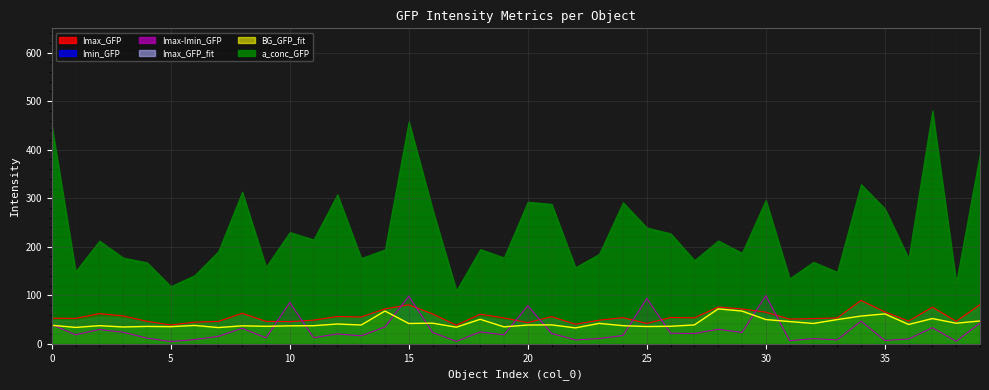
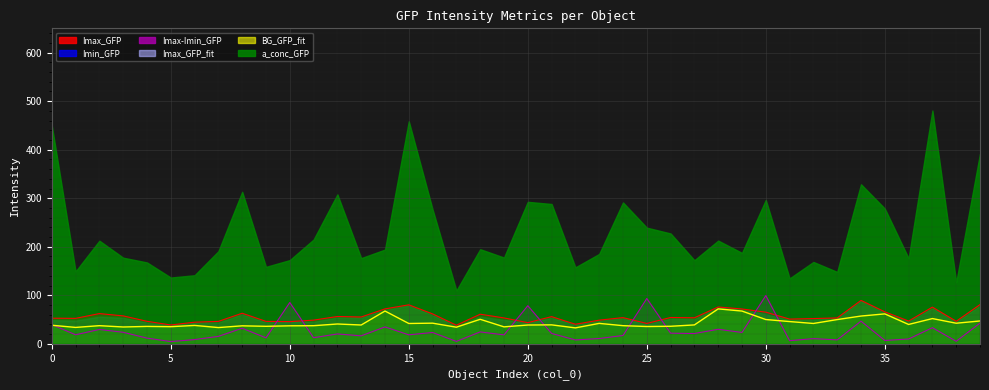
  {
    "Imax-Imin_GFP": {
      "5": 0,
      "10": 90,
-     "15": 100,
+     "15": 20,
      "20": 80,
      "25": 90,
      "30": 100,
      "35": 10
    },
    "Imin_GFP": {
      "35": 40
    },
    "a_conc_GFP": {
      "0": 450,
-     "5": 120,
-     "10": 230,
+     "5": 140,
+     "10": 170,
      "15": 460,
      "20": 290,
      "25": 240,
      "30": 300,
      "35": 280
    }
  }
